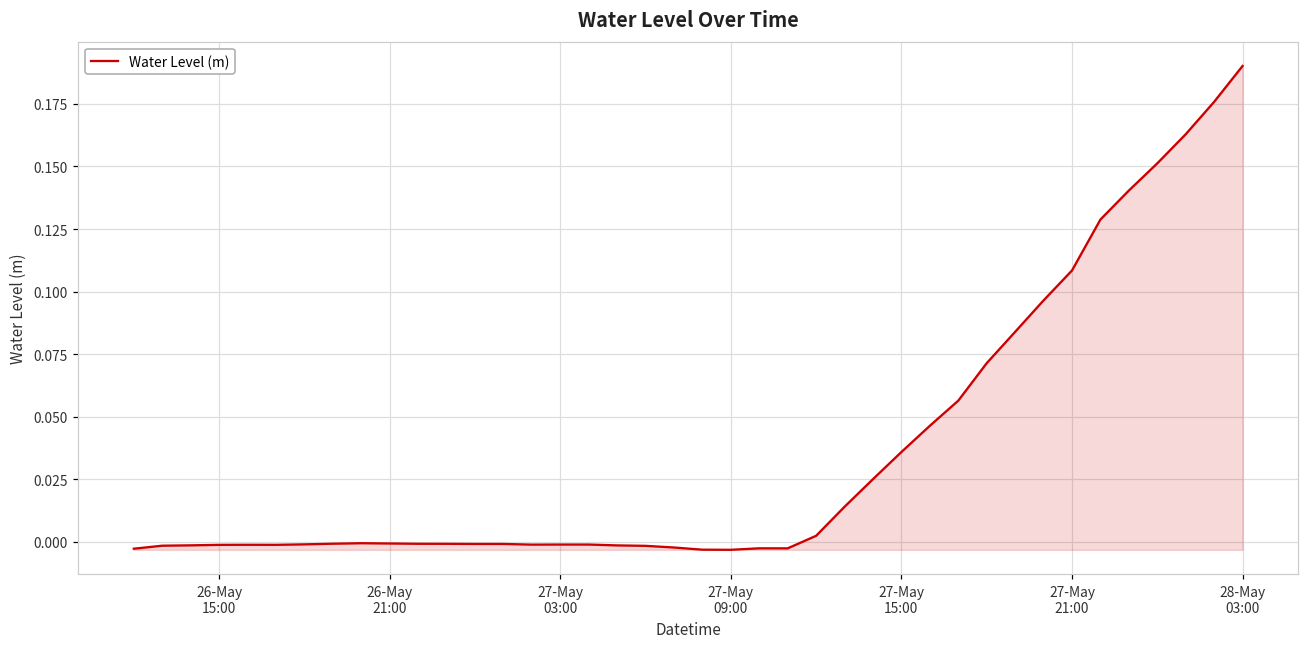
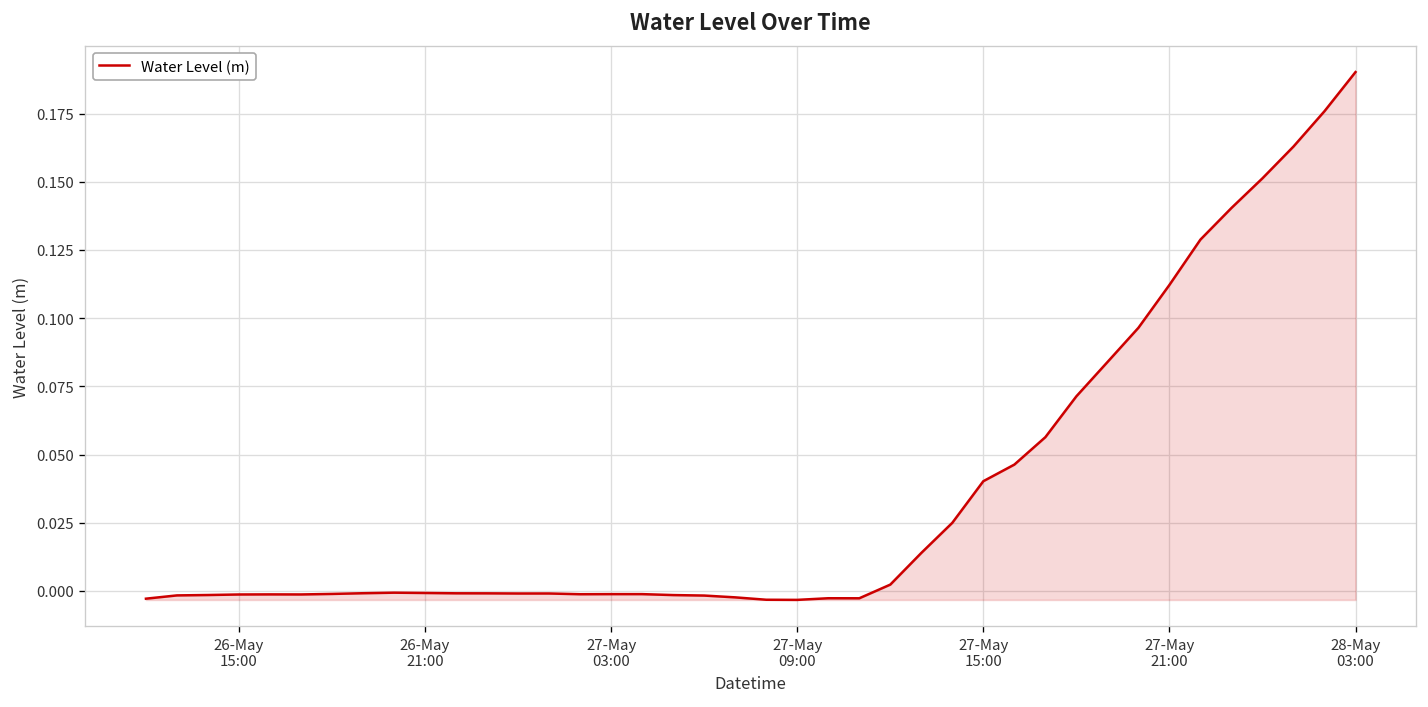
  {
    "26-May 15:00": -0.001,
    "26-May 21:00": -0.001,
    "27-May 03:00": -0.001,
    "27-May 09:00": -0.003,
-   "27-May 15:00": 0.036,
-   "27-May 21:00": 0.108,
+   "27-May 15:00": 0.040,
+   "27-May 21:00": 0.112,
    "28-May 03:00": 0.190
  }
